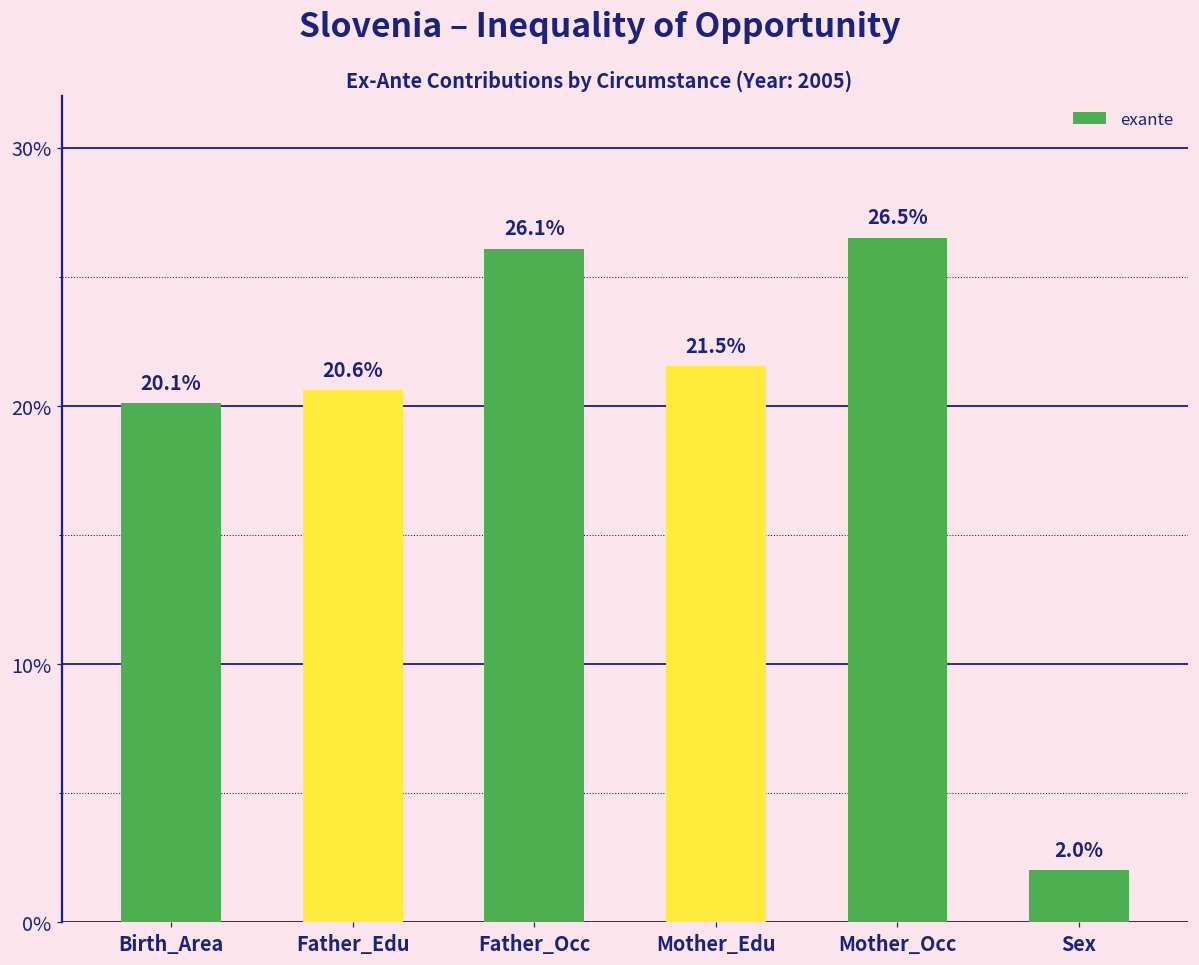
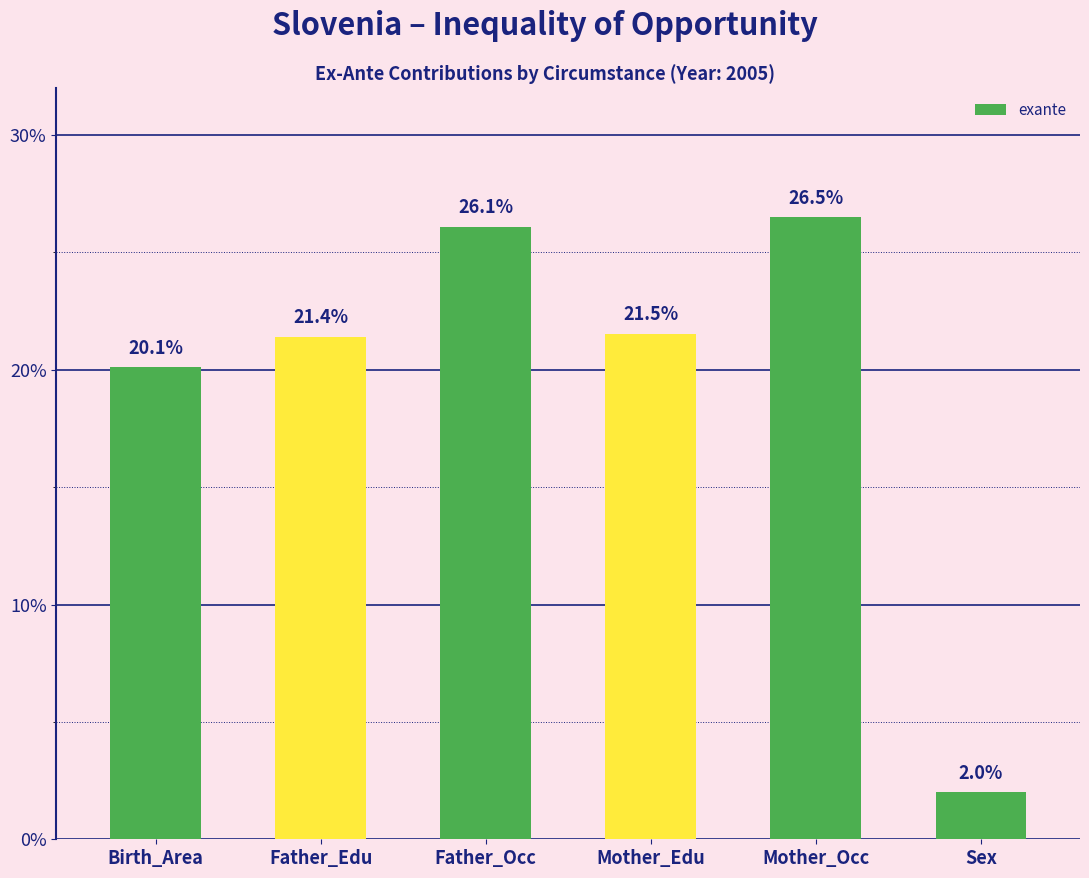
  {
    "Birth_Area": "20.1%",
-   "Father_Edu": "20.6%",
+   "Father_Edu": "21.4%",
    "Father_Occ": "26.1%",
    "Mother_Edu": "21.5%",
    "Mother_Occ": "26.5%",
    "Sex": "2.0%"
  }
